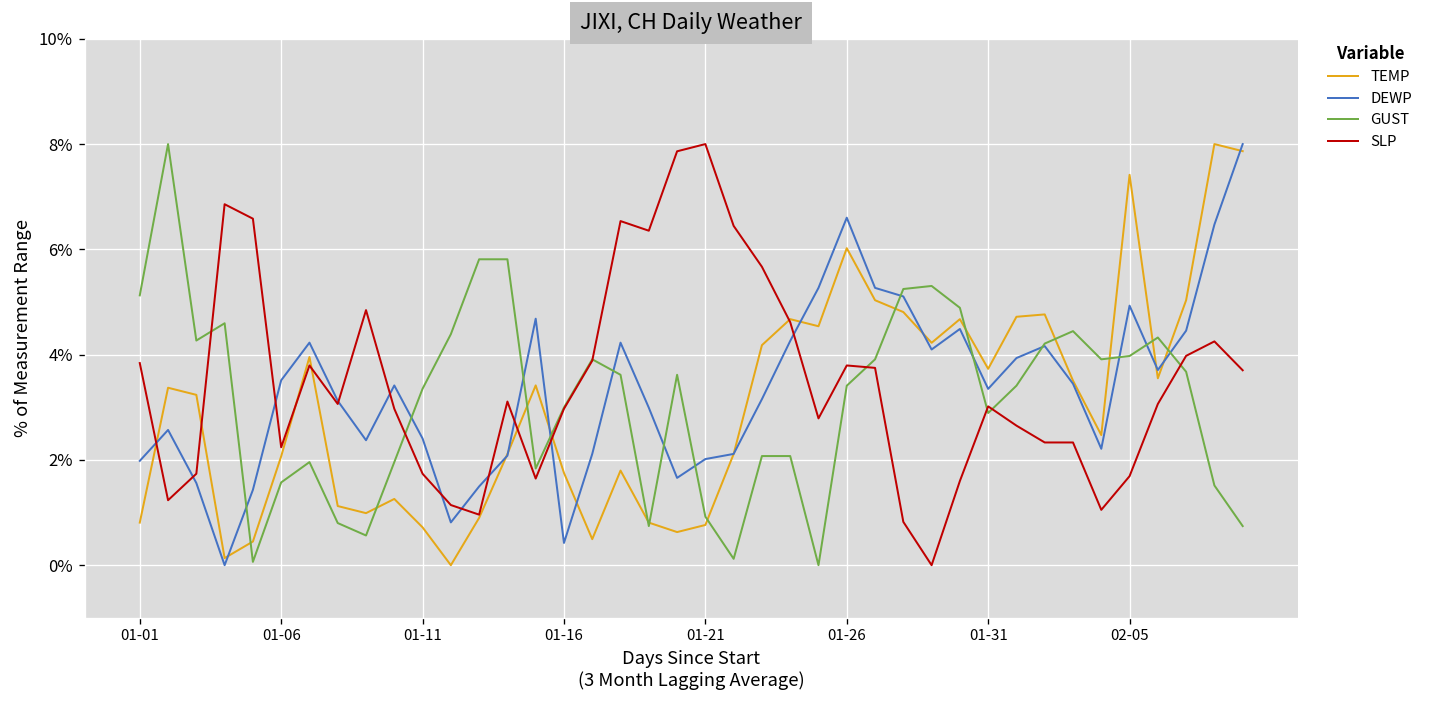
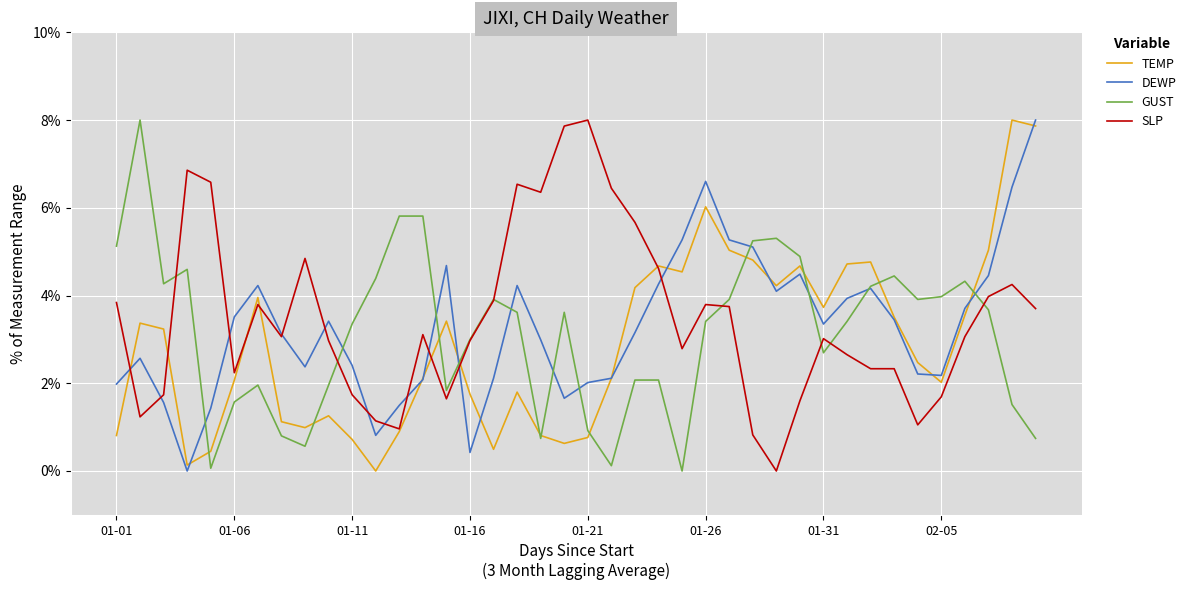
  {
    "TEMP": {
      "01-01": "0.8%",
      "01-06": "2.1%",
      "01-11": "0.7%",
      "01-16": "1.8%",
      "01-21": "0.8%",
      "01-26": "6.0%",
      "01-31": "3.7%",
-     "02-05": "7.4%"
+     "02-05": "2.0%"
    },
    "DEWP": {
      "01-01": "2.0%",
      "01-06": "3.5%",
      "01-11": "2.4%",
      "01-16": "0.4%",
      "01-21": "2.0%",
      "01-26": "6.6%",
      "01-31": "3.3%",
-     "02-05": "4.9%"
+     "02-05": "2.2%"
    },
    "GUST": {
      "01-01": "5.1%",
      "01-06": "1.6%",
      "01-11": "3.4%",
      "01-21": "0.9%",
      "01-26": "3.4%",
-     "01-31": "2.9%",
+     "01-31": "2.7%",
      "02-05": "4.0%"
    },
    "SLP": {
      "01-01": "3.8%",
      "01-06": "2.2%",
      "01-11": "1.7%",
      "01-21": "8.0%",
      "01-26": "3.8%",
      "01-31": "3.0%",
      "02-05": "1.7%"
    }
  }
